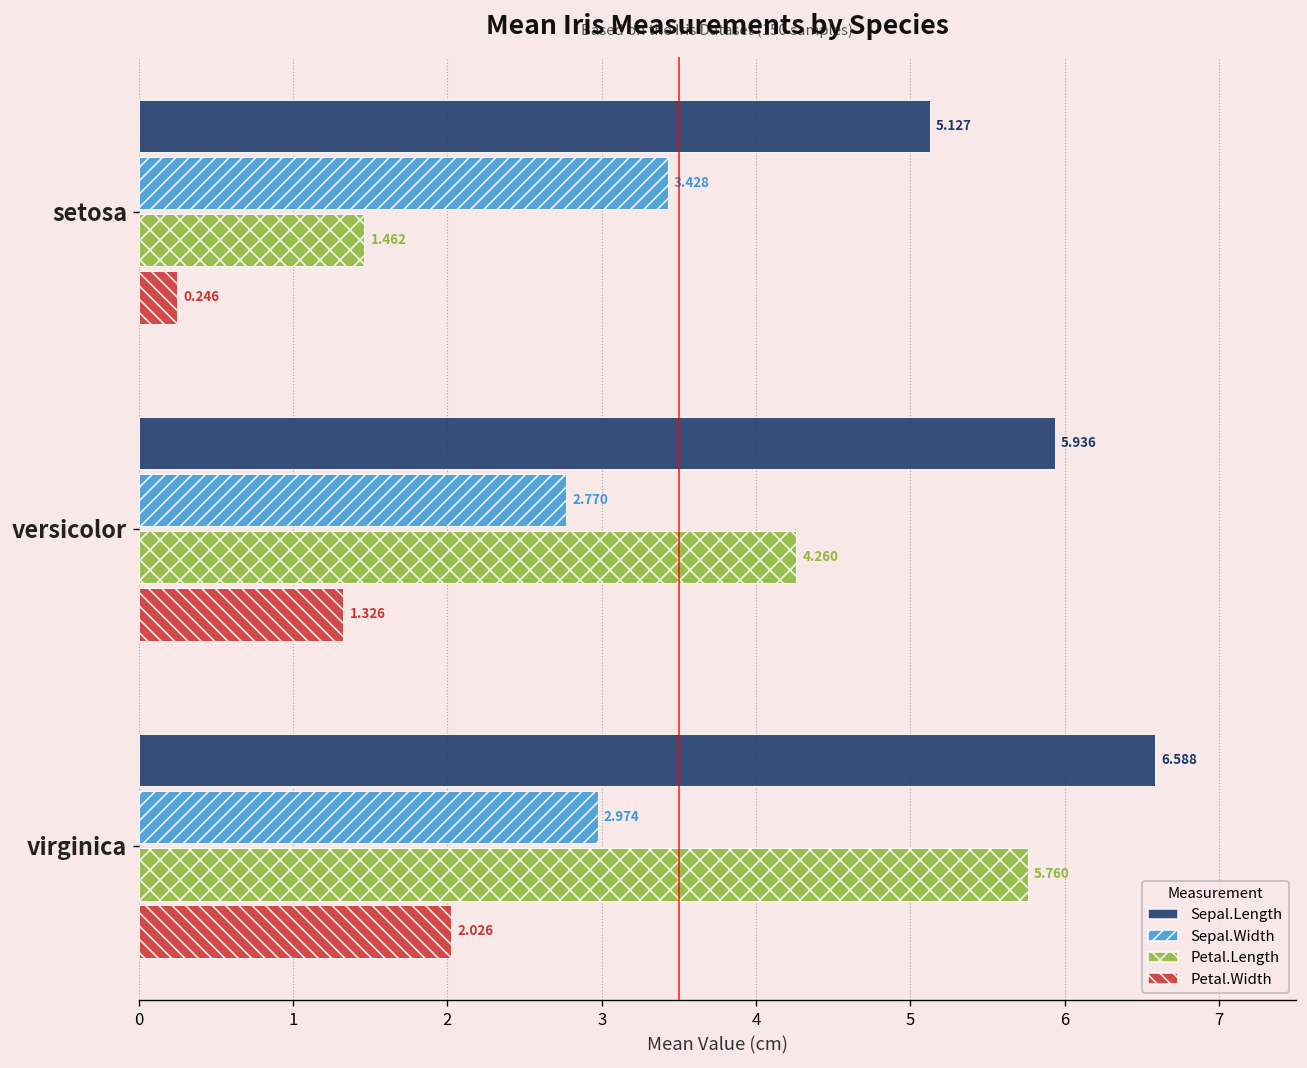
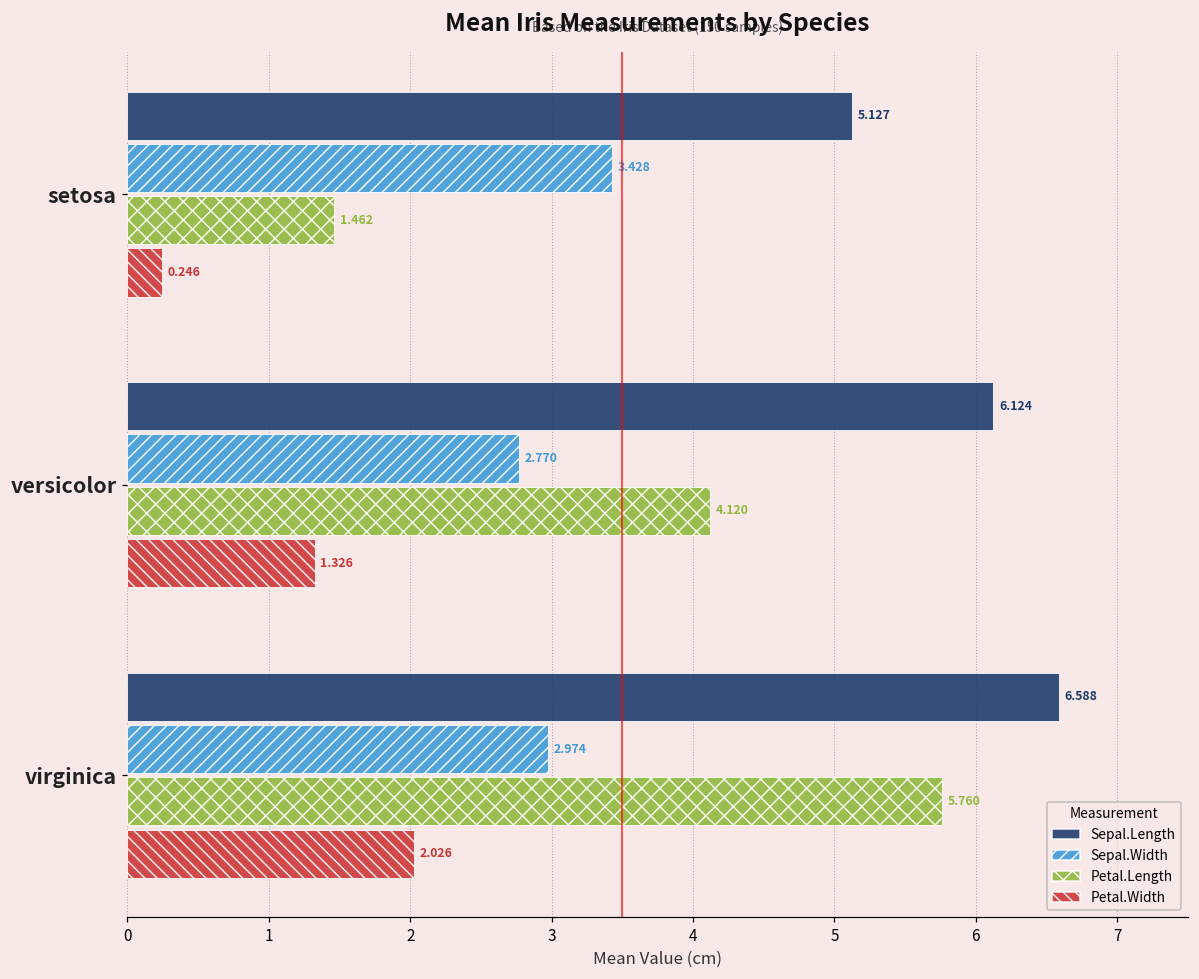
  {
    "Sepal.Length": {
      "setosa": 5.127,
-     "versicolor": 5.936,
+     "versicolor": 6.124,
      "virginica": 6.588
    },
    "Sepal.Width": {
      "setosa": 3.428,
      "versicolor": 2.770,
      "virginica": 2.974
    },
    "Petal.Length": {
      "setosa": 1.462,
-     "versicolor": 4.260,
+     "versicolor": 4.120,
      "virginica": 5.760
    },
    "Petal.Width": {
      "setosa": 0.246,
      "versicolor": 1.326,
      "virginica": 2.026
    }
  }
